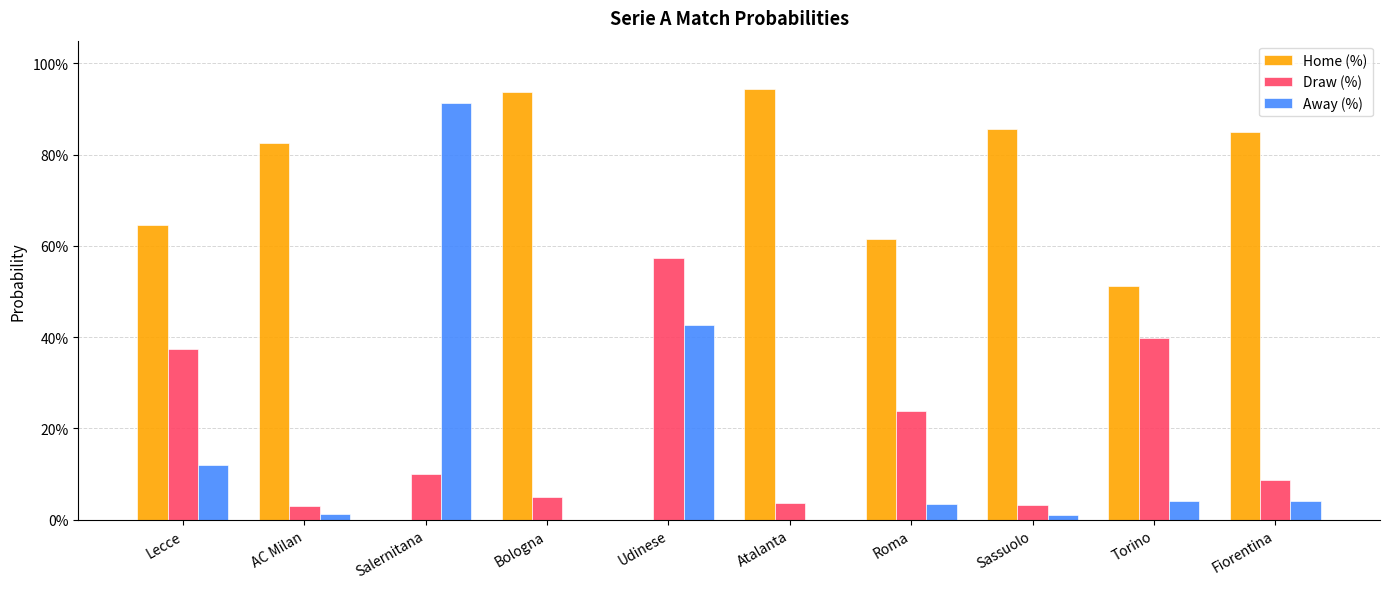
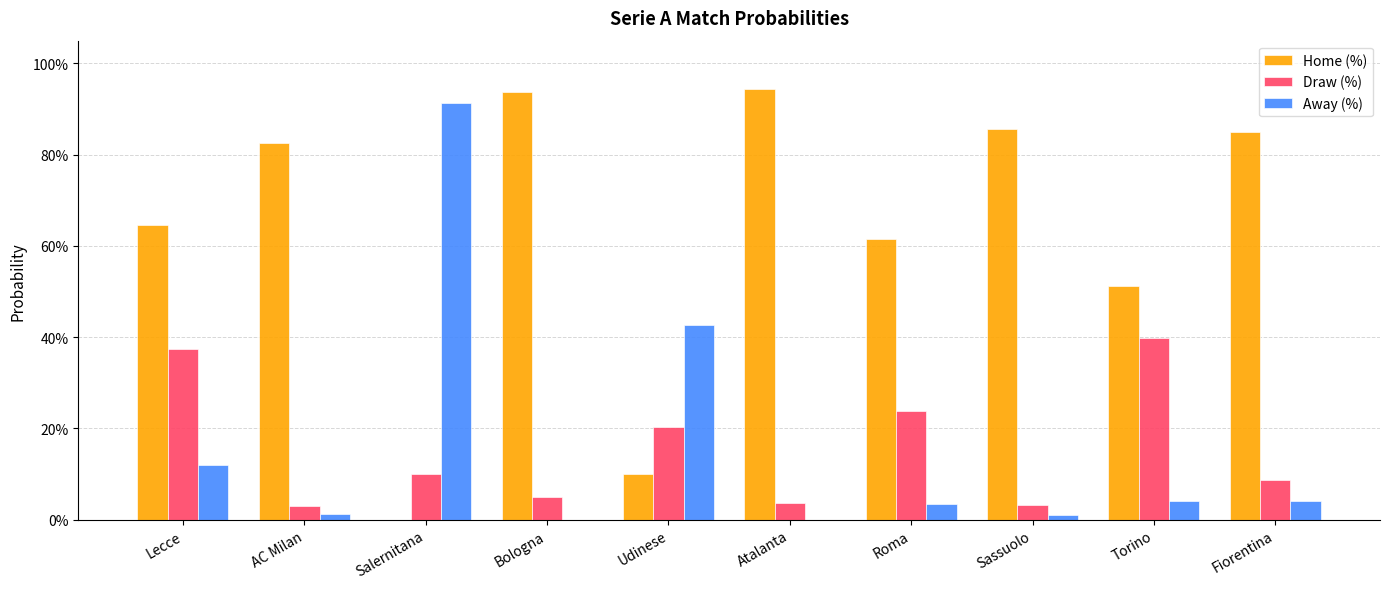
  {
    "Home (%)": {
      "Lecce": "65%",
      "AC Milan": "83%",
      "Salernitana": "0%",
      "Bologna": "94%",
-     "Udinese": "0%",
+     "Udinese": "10%",
      "Atalanta": "94%",
      "Roma": "62%",
      "Sassuolo": "86%",
      "Torino": "51%",
      "Fiorentina": "85%"
    },
    "Draw (%)": {
      "Lecce": "37%",
      "AC Milan": "3%",
      "Salernitana": "10%",
      "Bologna": "5%",
-     "Udinese": "57%",
+     "Udinese": "20%",
      "Atalanta": "4%",
      "Roma": "24%",
      "Sassuolo": "3%",
      "Torino": "40%",
      "Fiorentina": "9%"
    },
    "Away (%)": {
      "Lecce": "12%",
      "AC Milan": "1%",
      "Salernitana": "91%",
      "Bologna": "0%",
      "Udinese": "43%",
      "Atalanta": "0%",
      "Roma": "4%",
      "Sassuolo": "1%",
      "Torino": "4%",
      "Fiorentina": "4%"
    }
  }
